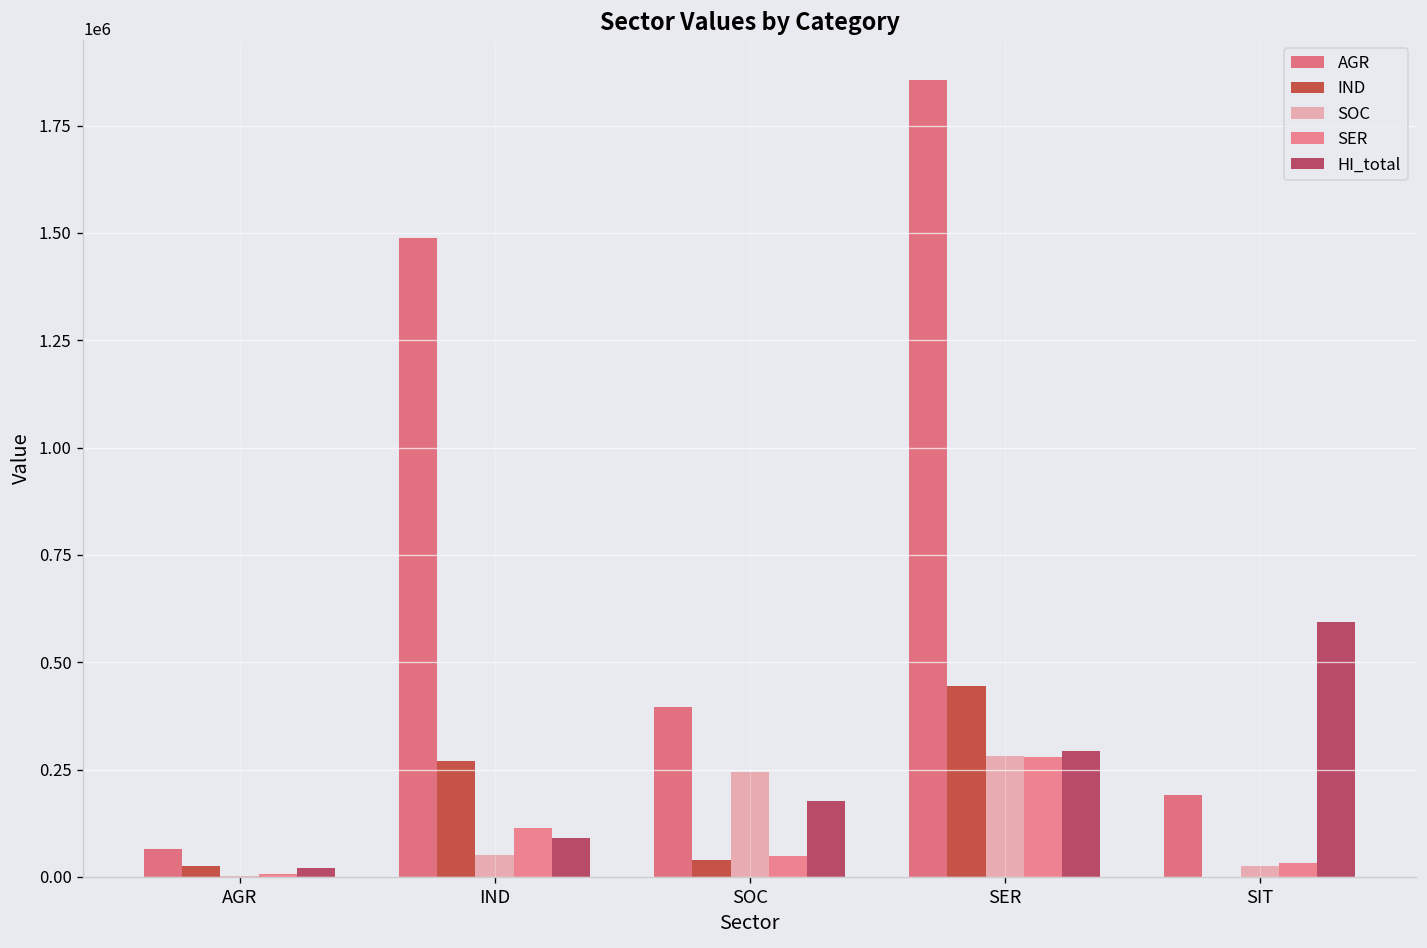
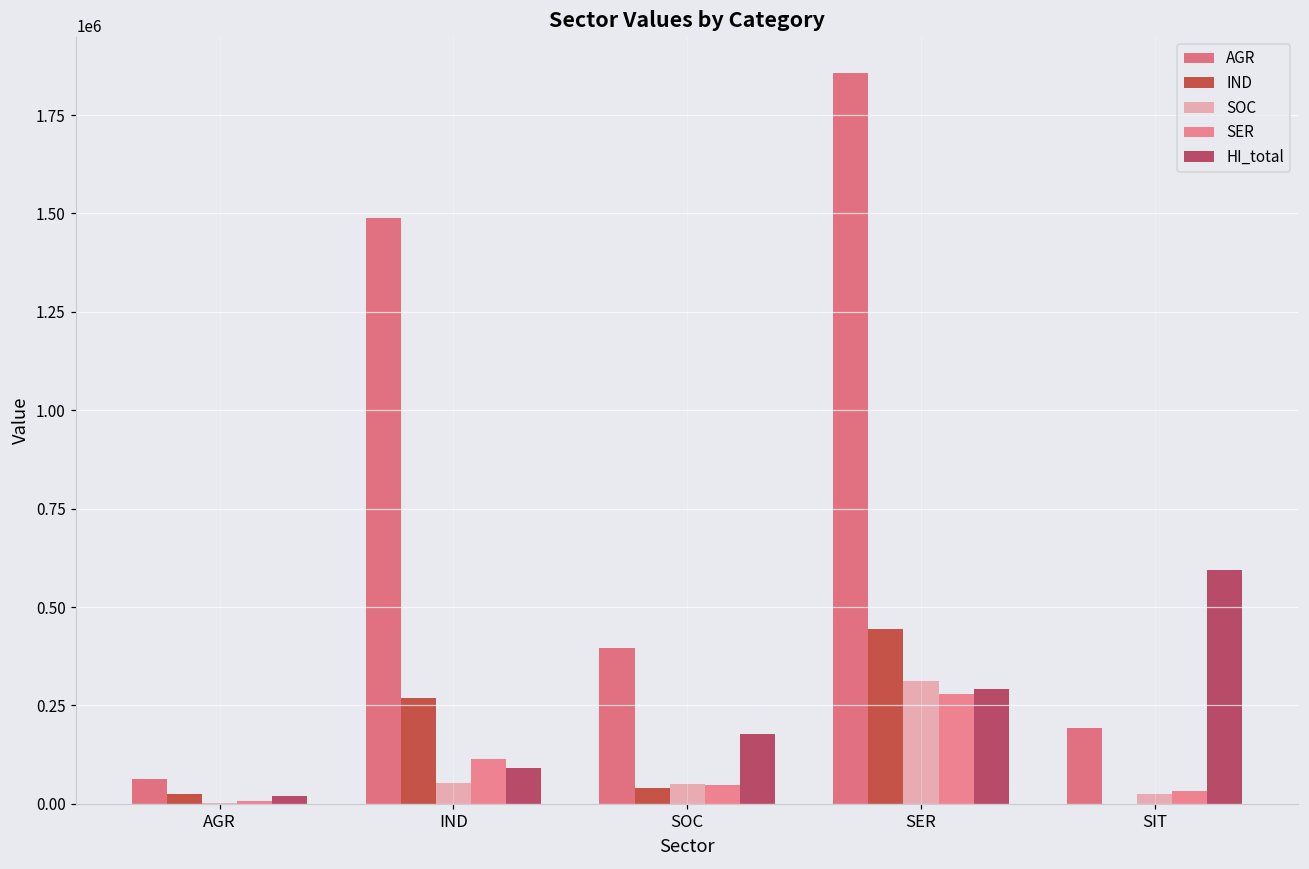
  {
    "SOC": {
      "IND": 50000,
-     "SOC": 240000,
-     "SER": 280000,
+     "SOC": 50000,
+     "SER": 310000,
      "SIT": 30000
    }
  }
